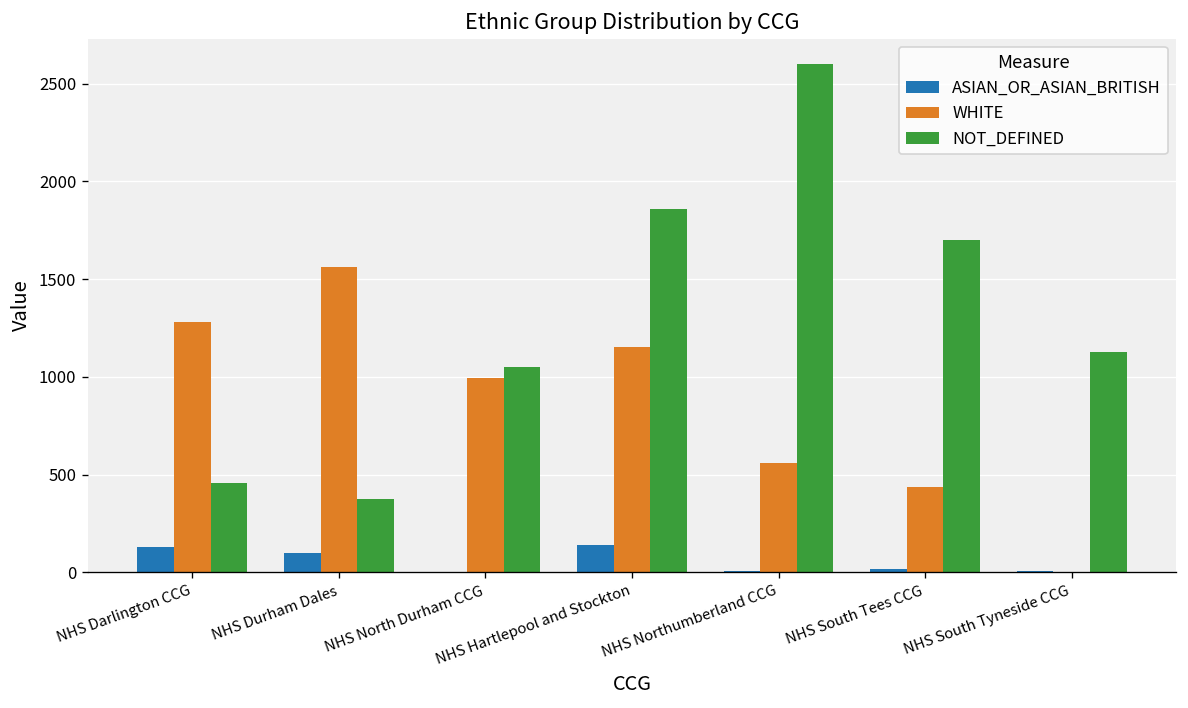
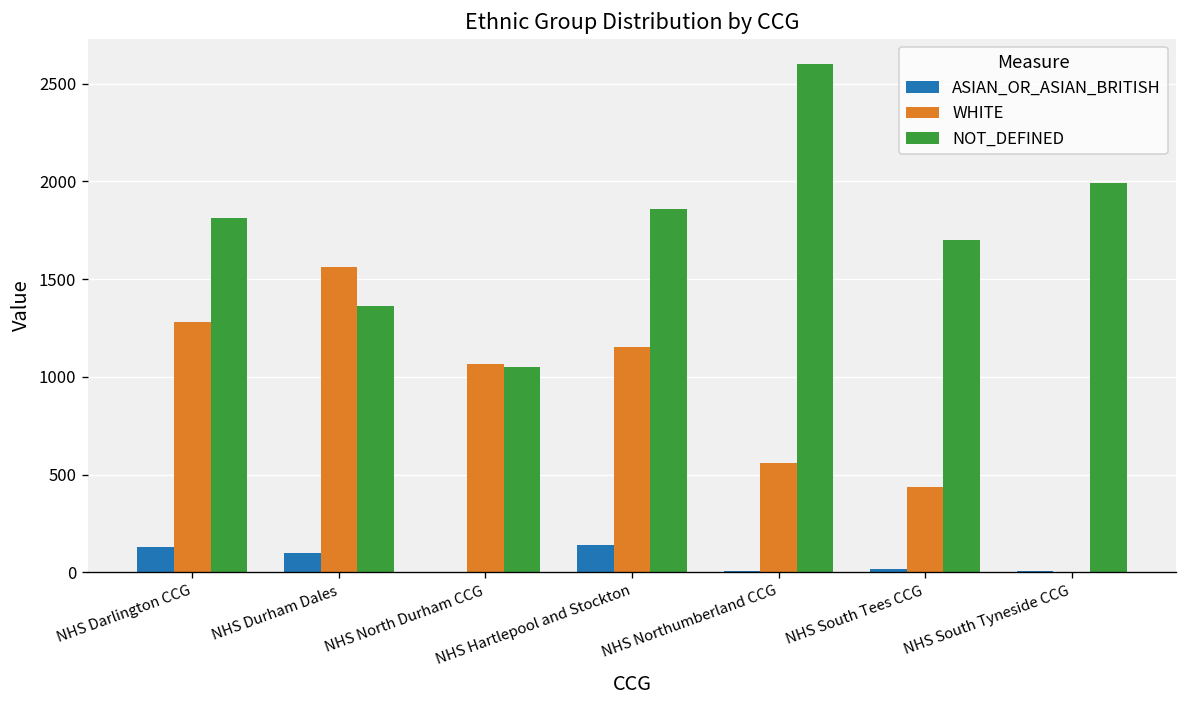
  {
    "ASIAN_OR_ASIAN_BRITISH": {
      "NHS Darlington CCG": 130,
      "NHS Durham Dales": 100,
      "NHS Hartlepool and Stockton": 140,
      "NHS South Tees CCG": 20
    },
    "WHITE": {
      "NHS Darlington CCG": 1280,
      "NHS Durham Dales": 1560,
-     "NHS North Durham CCG": 1000,
+     "NHS North Durham CCG": 1070,
      "NHS Hartlepool and Stockton": 1150,
      "NHS Northumberland CCG": 560,
      "NHS South Tees CCG": 440,
      "NHS South Tyneside CCG": 0
    },
    "NOT_DEFINED": {
-     "NHS Darlington CCG": 460,
-     "NHS Durham Dales": 370,
+     "NHS Darlington CCG": 1820,
+     "NHS Durham Dales": 1360,
      "NHS North Durham CCG": 1050,
      "NHS Hartlepool and Stockton": 1860,
      "NHS Northumberland CCG": 2600,
      "NHS South Tees CCG": 1700,
-     "NHS South Tyneside CCG": 1130
+     "NHS South Tyneside CCG": 1990
    }
  }
